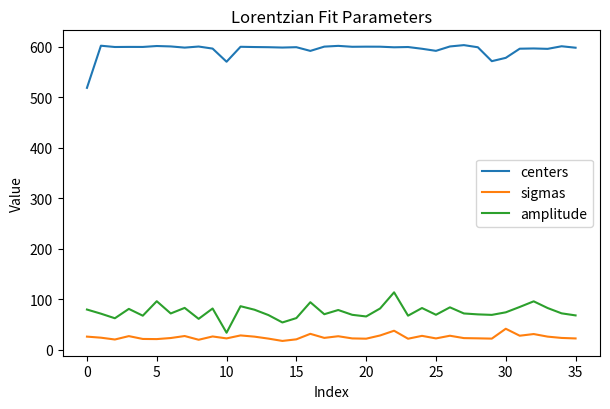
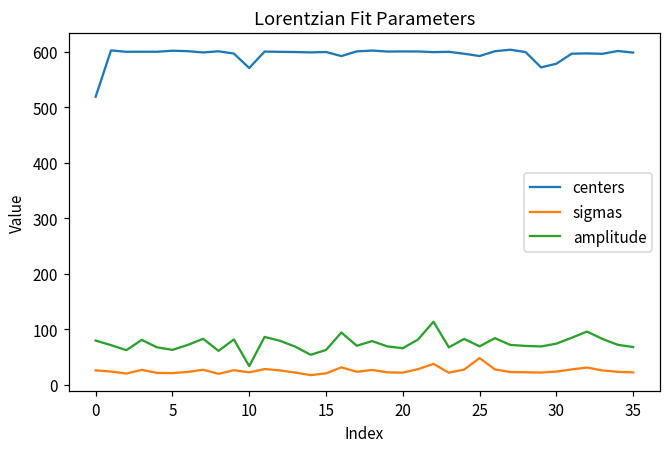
  {
    "centers": {
      "0": 520,
      "5": 600,
      "10": 570,
      "15": 600,
      "20": 600,
      "25": 590,
      "30": 580,
      "35": 600
    },
    "sigmas": {
      "0": 30,
      "5": 20,
      "10": 20,
      "15": 20,
      "20": 20,
-     "25": 20,
-     "30": 40,
+     "25": 50,
+     "30": 20,
      "35": 20
    },
    "amplitude": {
      "0": 80,
-     "5": 100,
+     "5": 60,
      "10": 30,
      "15": 60,
      "20": 70,
      "25": 70,
      "30": 70,
      "35": 70
    }
  }
